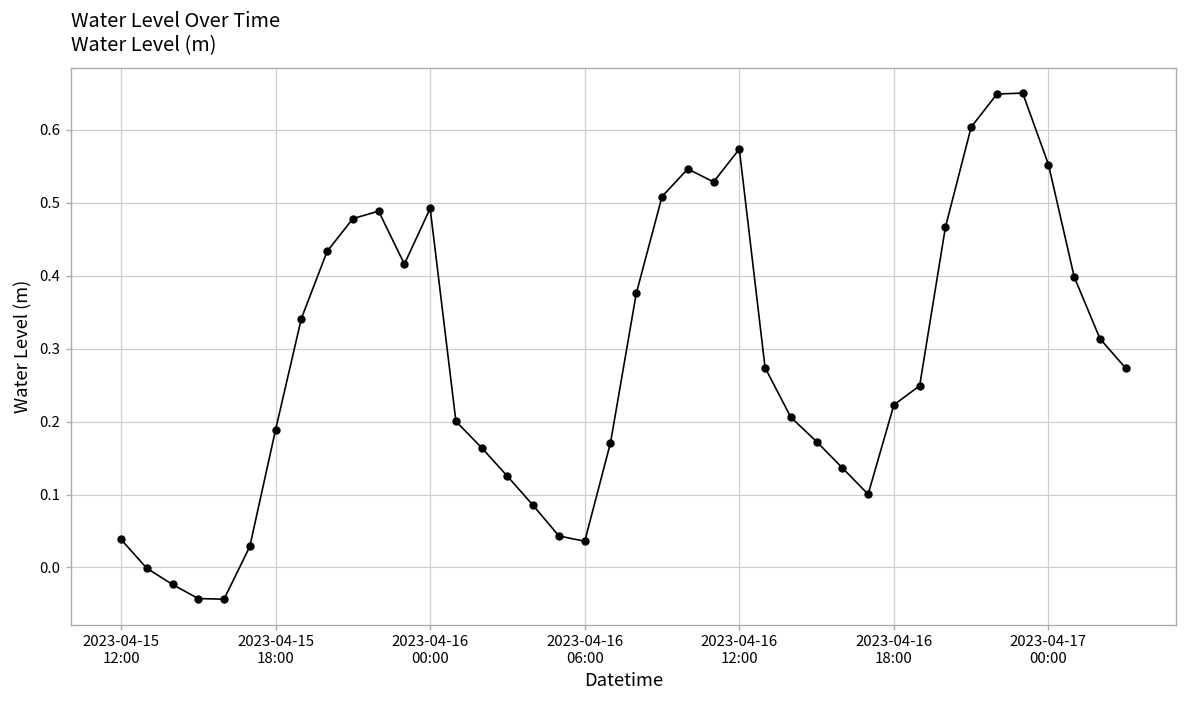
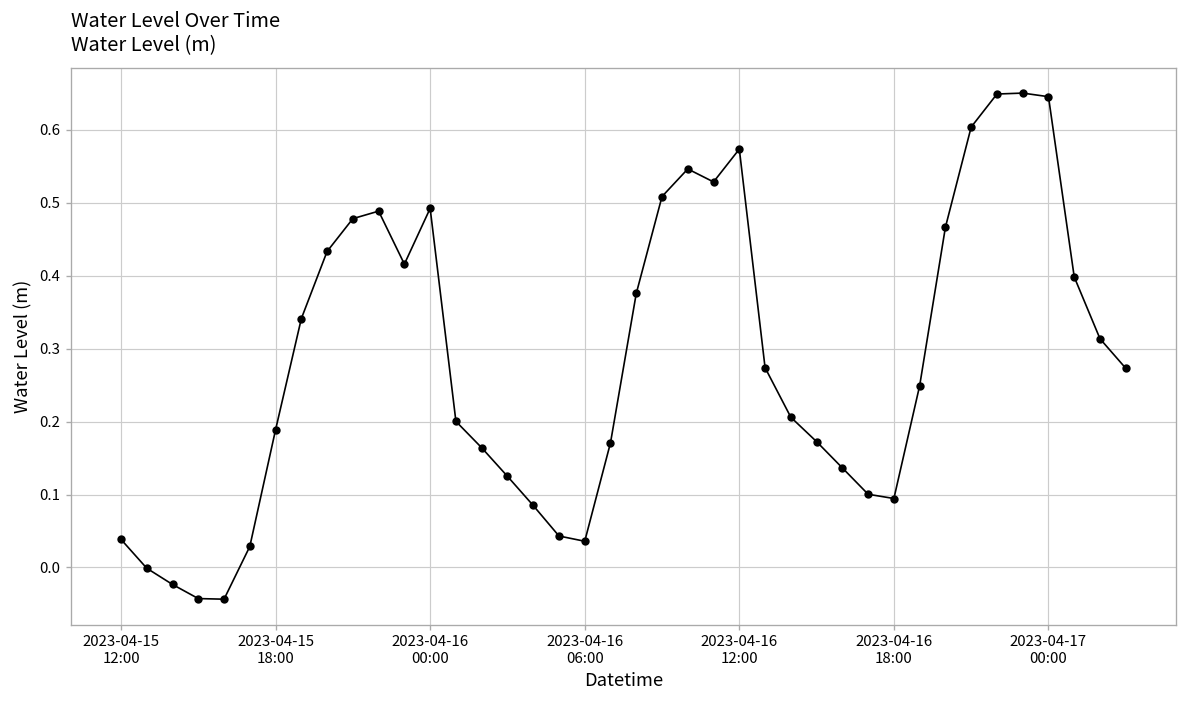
  {
    "2023-04-15 12:00": 0.04,
    "2023-04-15 18:00": 0.19,
    "2023-04-16 00:00": 0.49,
    "2023-04-16 06:00": 0.04,
    "2023-04-16 12:00": 0.57,
-   "2023-04-16 18:00": 0.22,
-   "2023-04-17 00:00": 0.55
+   "2023-04-16 18:00": 0.09,
+   "2023-04-17 00:00": 0.65
  }
